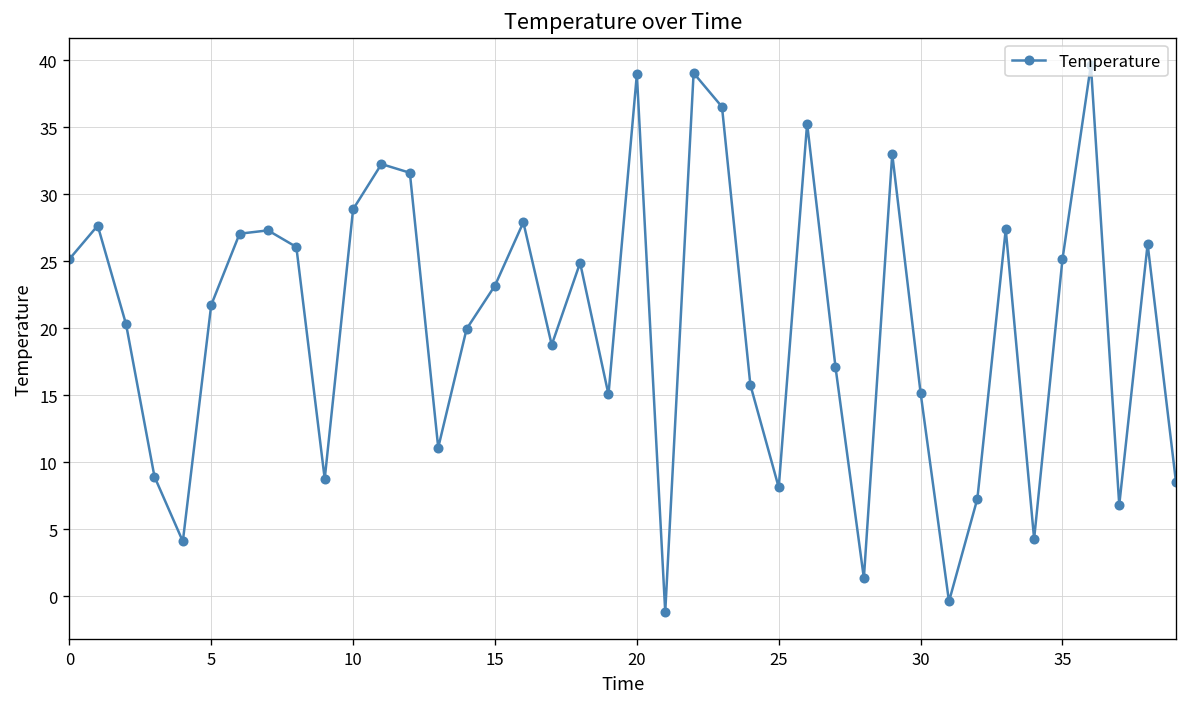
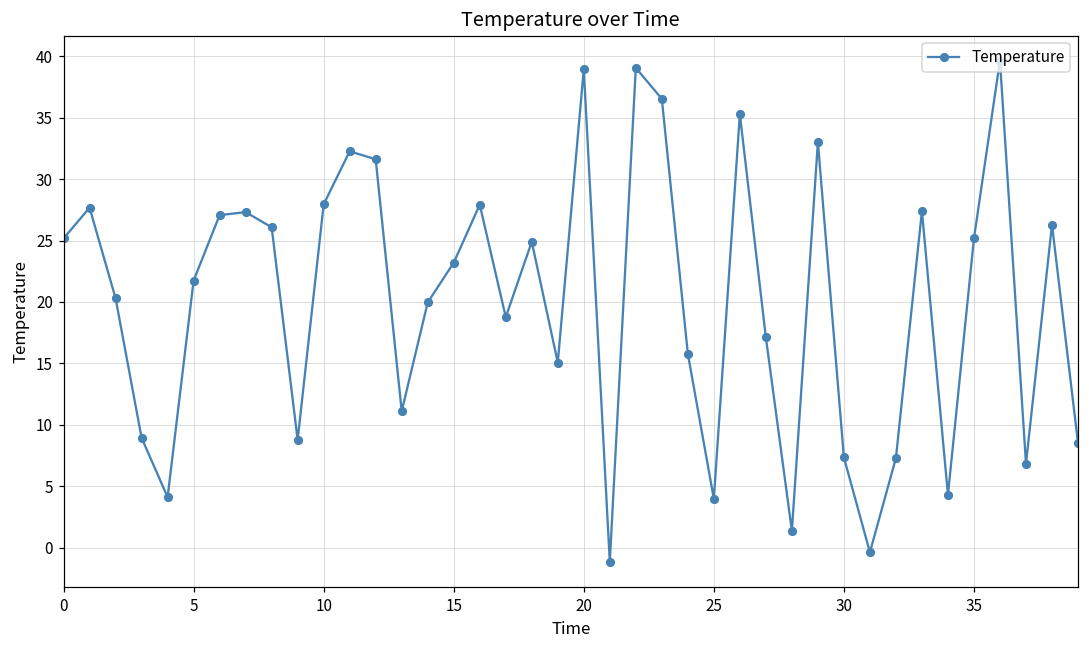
  {
    "0": 25.2,
    "5": 21.7,
-   "10": 28.9,
+   "10": 27.9,
    "15": 23.2,
    "20": 39.0,
-   "25": 8.1,
-   "30": 15.2,
+   "25": 4.0,
+   "30": 7.3,
    "35": 25.2
  }
